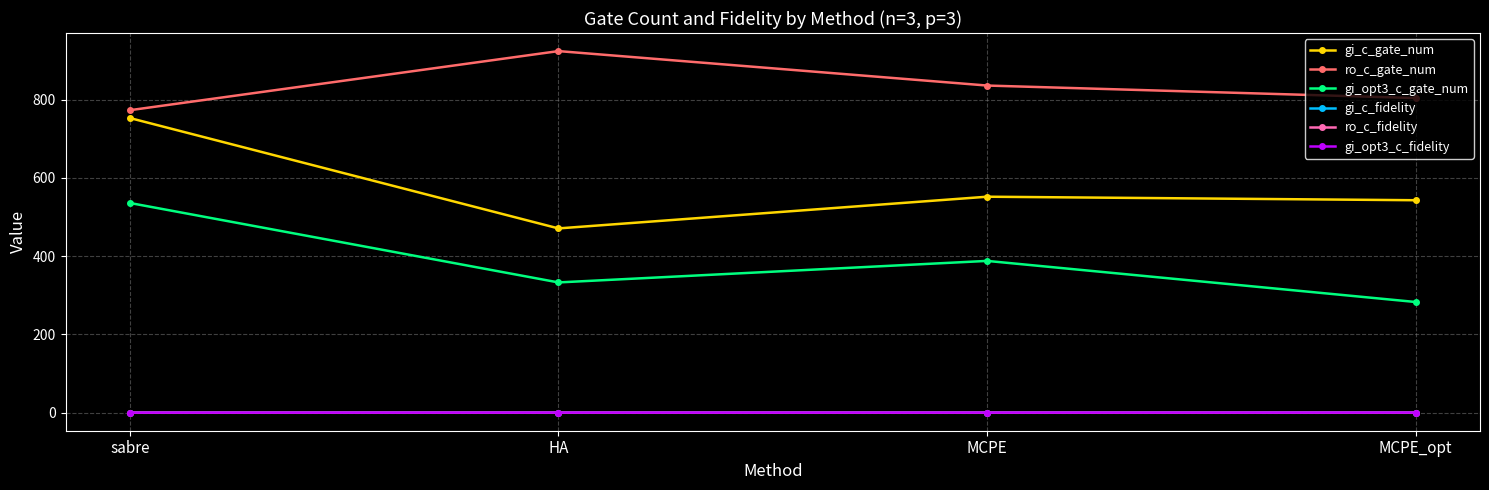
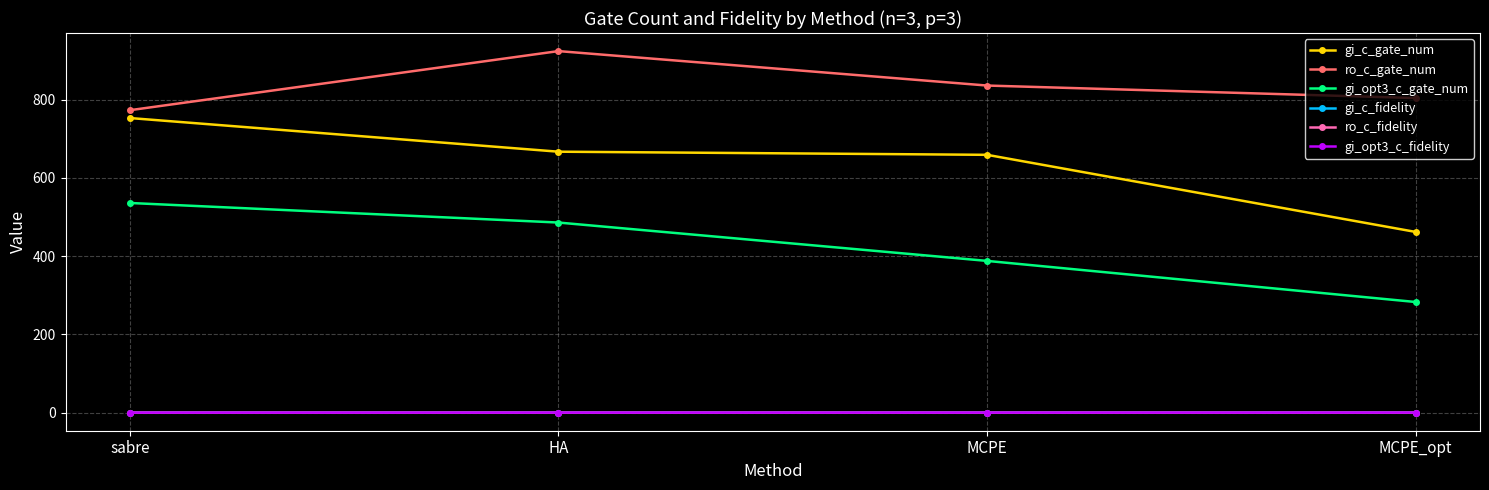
  {
    "gi_c_gate_num": {
      "sabre": 750,
-     "HA": 470,
-     "MCPE": 550,
-     "MCPE_opt": 540
+     "HA": 670,
+     "MCPE": 660,
+     "MCPE_opt": 460
    },
    "ro_c_gate_num": {
      "sabre": 770,
      "HA": 920,
      "MCPE": 840
    },
    "gi_opt3_c_gate_num": {
      "sabre": 540,
-     "HA": 330,
+     "HA": 490,
      "MCPE": 390,
      "MCPE_opt": 280
    },
    "gi_opt3_c_fidelity": {
      "sabre": 0,
      "HA": 0,
      "MCPE": 0,
      "MCPE_opt": 0
    }
  }
